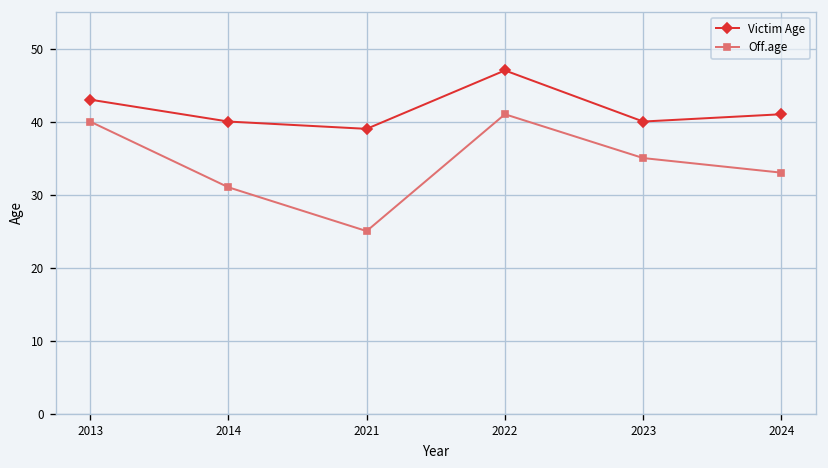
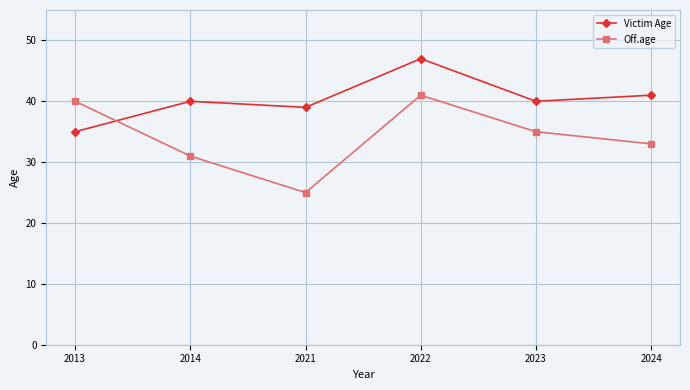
  {
    "Victim Age": {
-     "2013": 43,
+     "2013": 35,
      "2014": 40,
      "2021": 39,
      "2022": 47,
      "2023": 40,
      "2024": 41
    },
    "Off.age": {
      "2013": 40,
      "2014": 31,
      "2021": 25,
      "2022": 41,
      "2023": 35,
      "2024": 33
    }
  }
